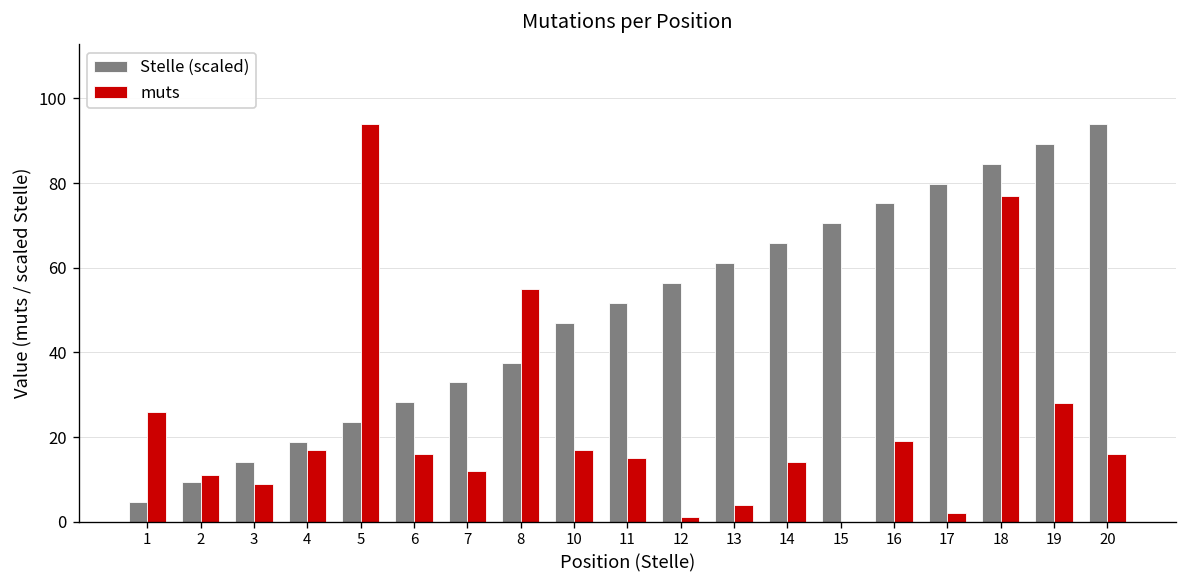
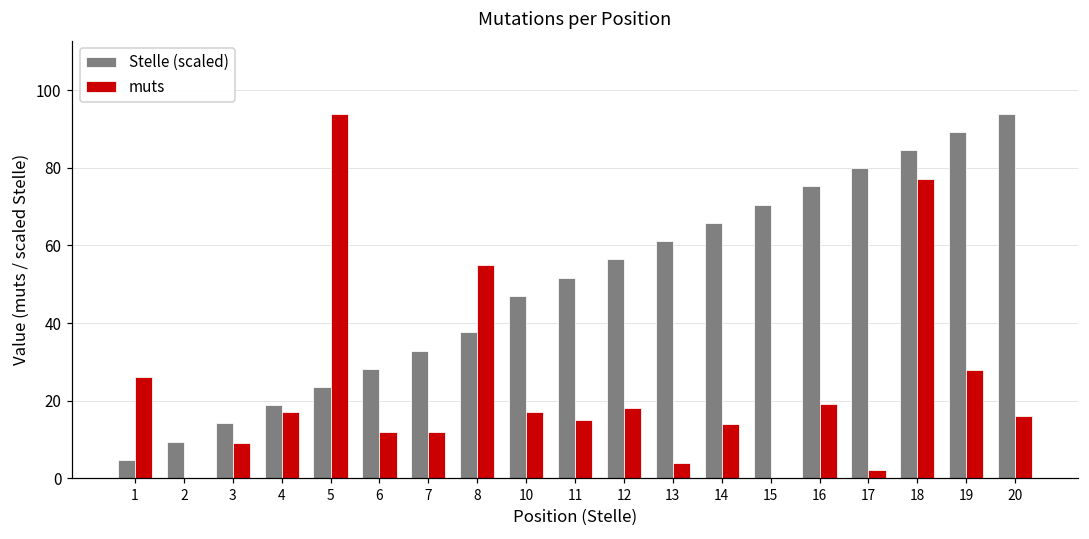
  {
    "Stelle (scaled)": {
      "1": 5,
      "2": 9,
      "3": 14,
      "4": 19,
      "5": 24,
      "6": 28,
      "7": 33,
      "8": 38,
      "10": 47,
      "11": 52,
      "12": 56,
      "13": 61,
      "14": 66,
      "15": 71,
      "16": 75,
      "17": 80,
      "18": 85,
      "19": 89,
      "20": 94
    },
    "muts": {
      "1": 26,
-     "2": 11,
+     "2": 0,
      "3": 9,
      "4": 17,
      "5": 94,
-     "6": 16,
+     "6": 12,
      "7": 12,
      "8": 55,
      "10": 17,
      "11": 15,
-     "12": 1,
+     "12": 18,
      "13": 4,
      "14": 14,
      "15": 0,
      "16": 19,
      "17": 2,
      "18": 77,
      "19": 28,
      "20": 16
    }
  }
